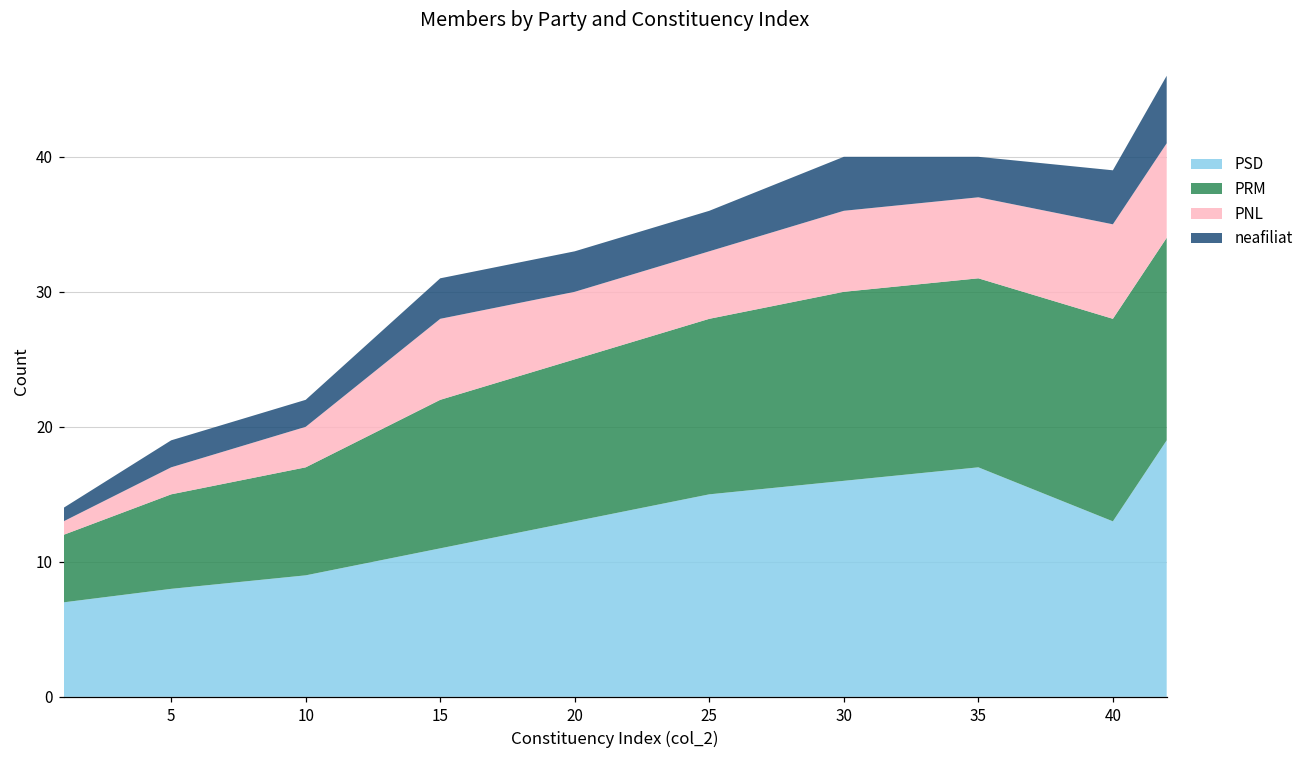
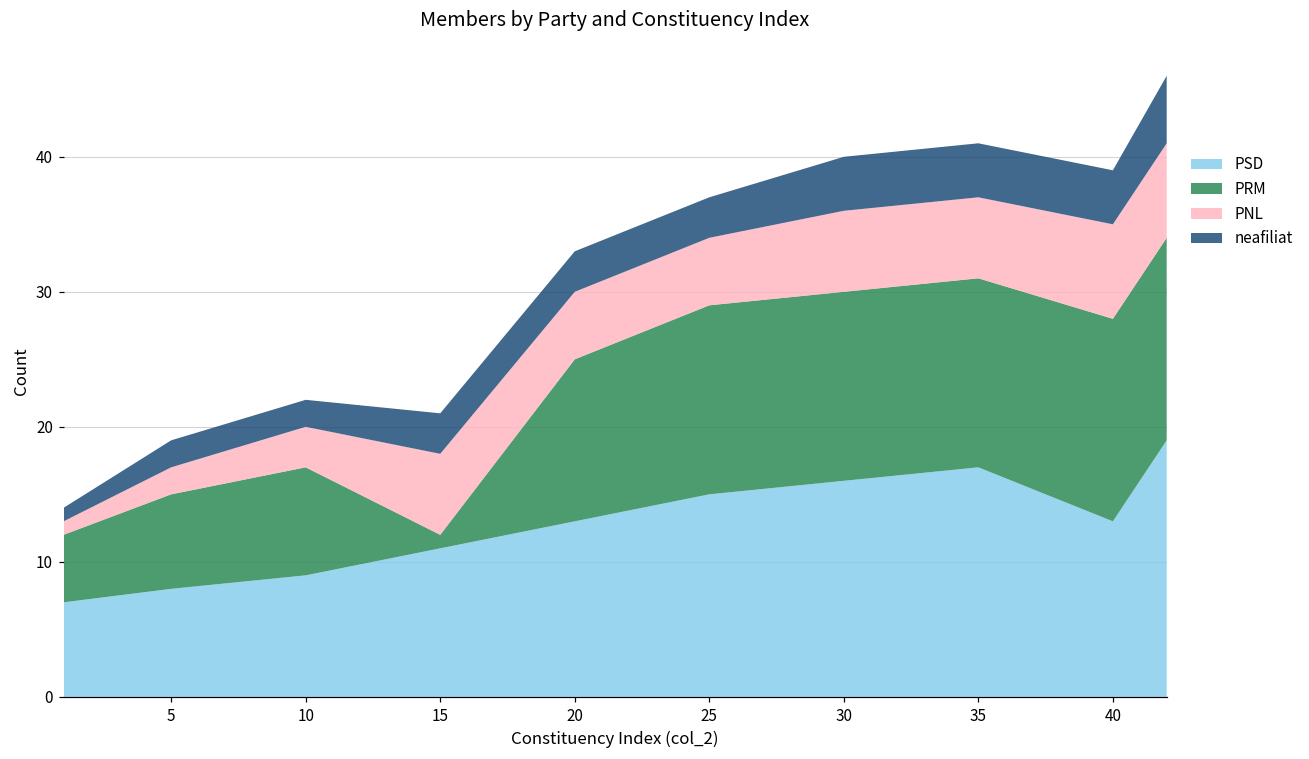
  {
    "PSD": {
      "5": 8,
      "10": 9,
      "15": 11,
      "20": 13,
      "25": 15,
      "30": 16,
      "35": 17,
      "40": 13
    },
    "PRM": {
      "5": 7,
      "10": 8,
-     "15": 11,
+     "15": 1,
      "20": 12,
-     "25": 13,
+     "25": 14,
      "30": 14,
      "35": 14,
      "40": 15
    },
    "PNL": {
      "5": 2,
      "10": 3,
      "15": 6,
      "20": 5,
      "25": 5,
      "30": 6,
      "35": 6,
      "40": 7
    },
    "neafiliat": {
      "5": 2,
      "10": 2,
      "15": 3,
      "20": 3,
      "25": 3,
      "30": 4,
-     "35": 3,
+     "35": 4,
      "40": 4
    }
  }
